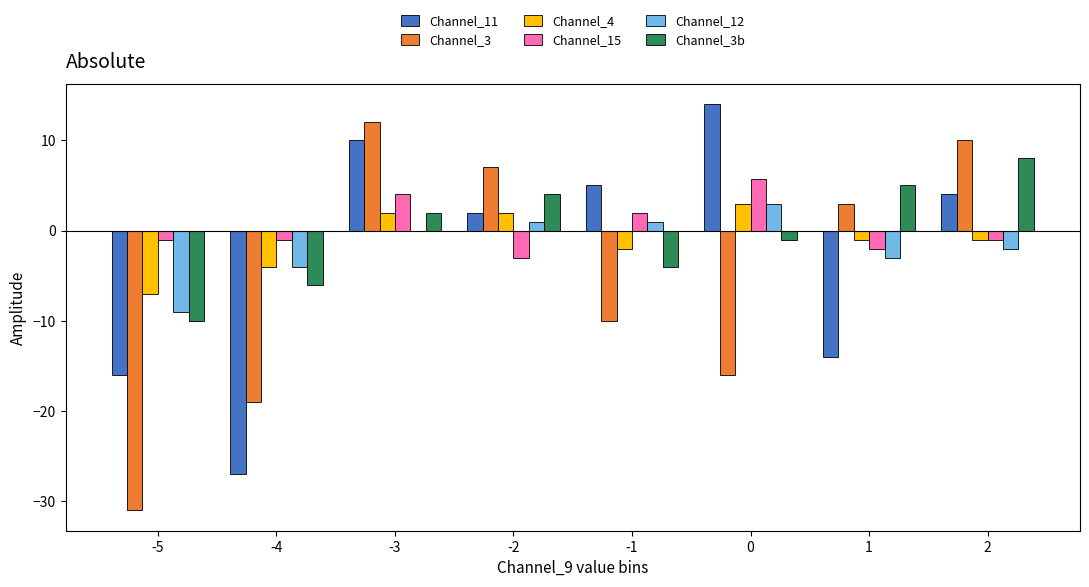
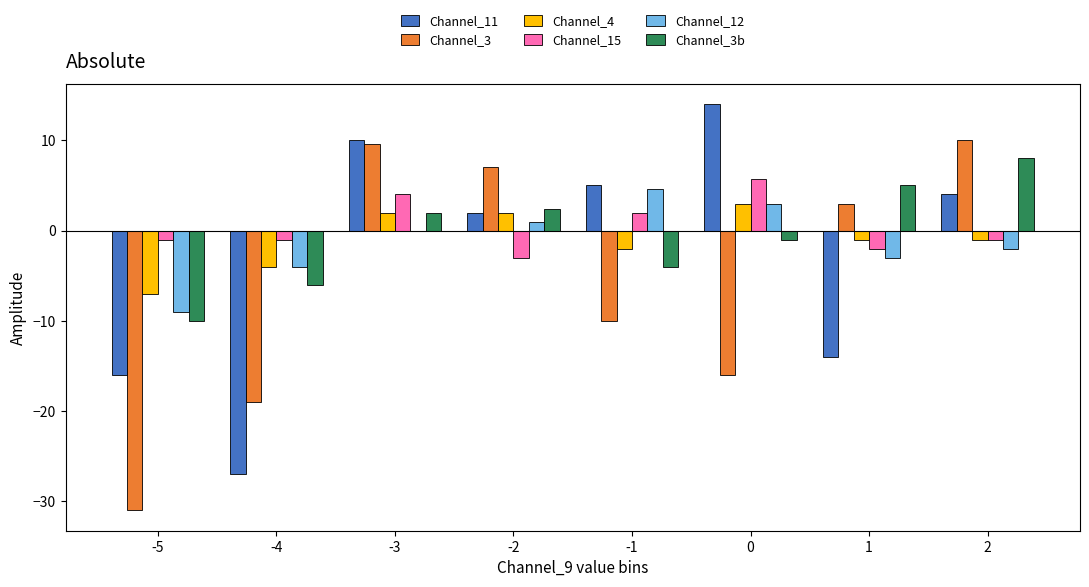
  {
    "Channel_11": {
      "-5": -16,
      "-4": -27,
      "-3": 10,
      "-2": 2,
      "-1": 5,
      "0": 14,
      "1": -14,
      "2": 4
    },
    "Channel_3": {
      "-5": -31,
      "-4": -19,
-     "-3": 12,
+     "-3": 10,
      "-2": 7,
      "-1": -10,
      "0": -16,
      "1": 3,
      "2": 10
    },
    "Channel_4": {
      "-5": -7,
      "-4": -4,
      "-3": 2,
      "-2": 2,
      "-1": -2,
      "0": 3,
      "1": -1,
      "2": -1
    },
    "Channel_15": {
      "-5": -1,
      "-4": -1,
      "-3": 4,
      "-2": -3,
      "-1": 2,
      "0": 6,
      "1": -2,
      "2": -1
    },
    "Channel_12": {
      "-5": -9,
      "-4": -4,
      "-3": 0,
      "-2": 1,
-     "-1": 1,
+     "-1": 5,
      "0": 3,
      "1": -3,
      "2": -2
    },
    "Channel_3b": {
      "-5": -10,
      "-4": -6,
      "-3": 2,
-     "-2": 4,
+     "-2": 2,
      "-1": -4,
      "0": -1,
      "1": 5,
      "2": 8
    }
  }
